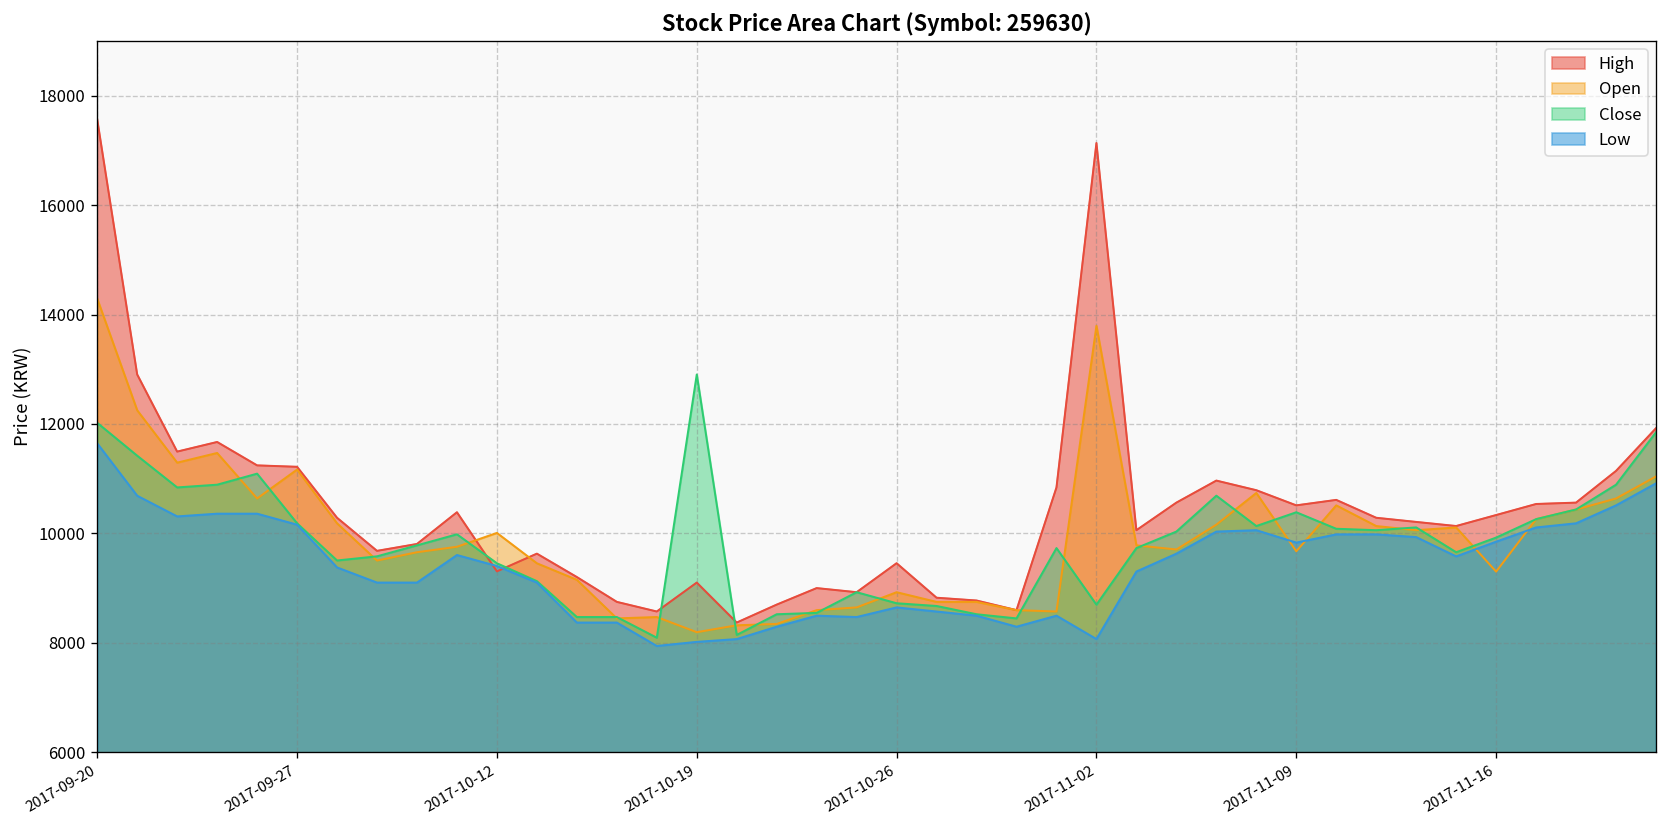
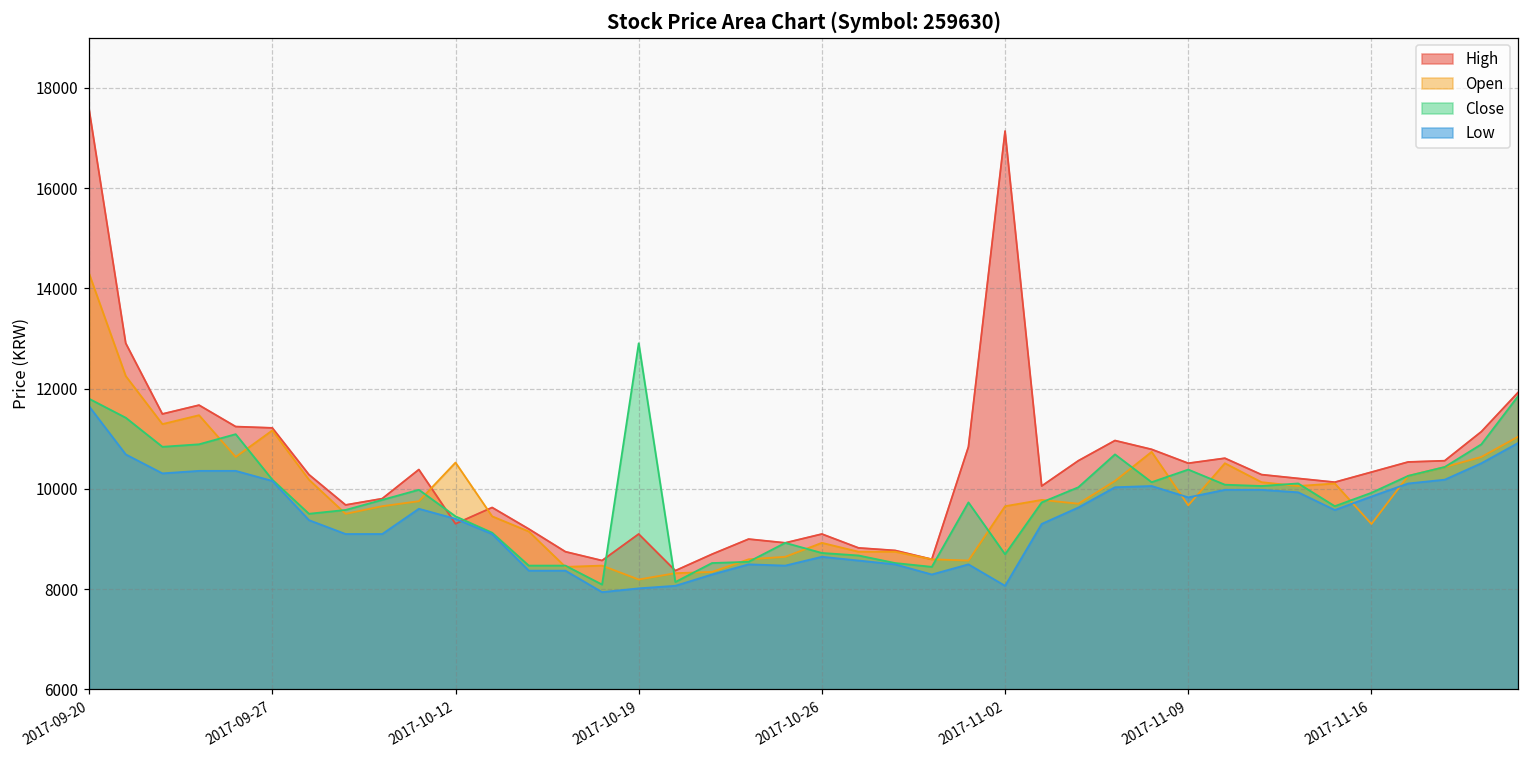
  {
    "High": {
      "2017-09-20": 17600,
      "2017-10-12": 9300,
      "2017-10-19": 9100,
-     "2017-10-26": 9500,
+     "2017-10-26": 9100,
      "2017-11-02": 17100,
      "2017-11-09": 10500,
      "2017-11-16": 10300
    },
    "Open": {
      "2017-09-20": 14300,
-     "2017-10-12": 10000,
+     "2017-10-12": 10500,
      "2017-10-19": 8200,
      "2017-10-26": 8900,
-     "2017-11-02": 13800,
+     "2017-11-02": 9700,
      "2017-11-09": 9700,
      "2017-11-16": 9300
    },
    "Close": {
-     "2017-09-20": 12000,
+     "2017-09-20": 11800,
      "2017-10-19": 12900,
      "2017-10-26": 8700,
      "2017-11-02": 8700,
      "2017-11-09": 10400,
      "2017-11-16": 9900
    },
    "Low": {
      "2017-09-20": 11600,
      "2017-10-19": 8000,
      "2017-10-26": 8600,
      "2017-11-02": 8100,
      "2017-11-09": 9800,
      "2017-11-16": 9800
    }
  }
